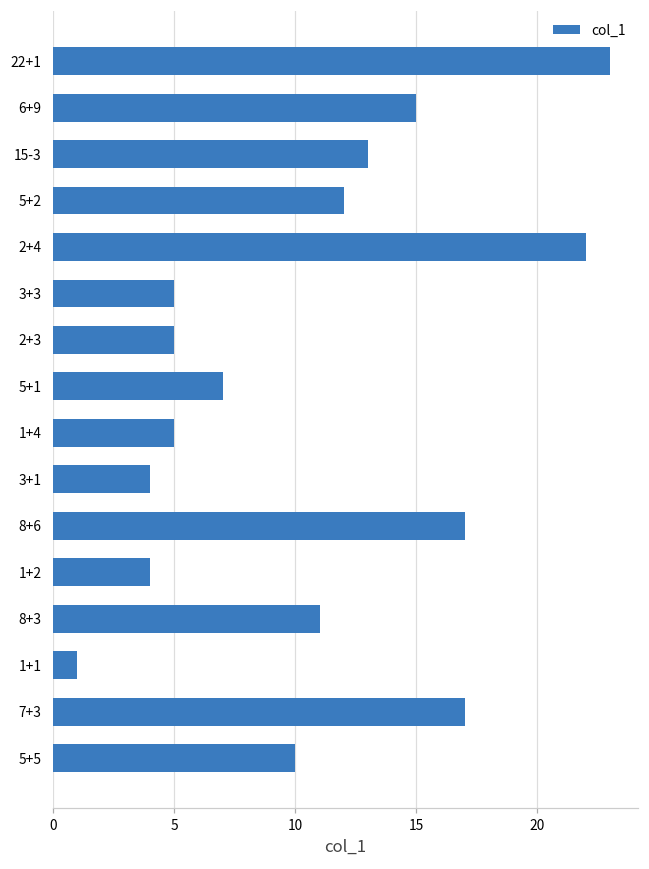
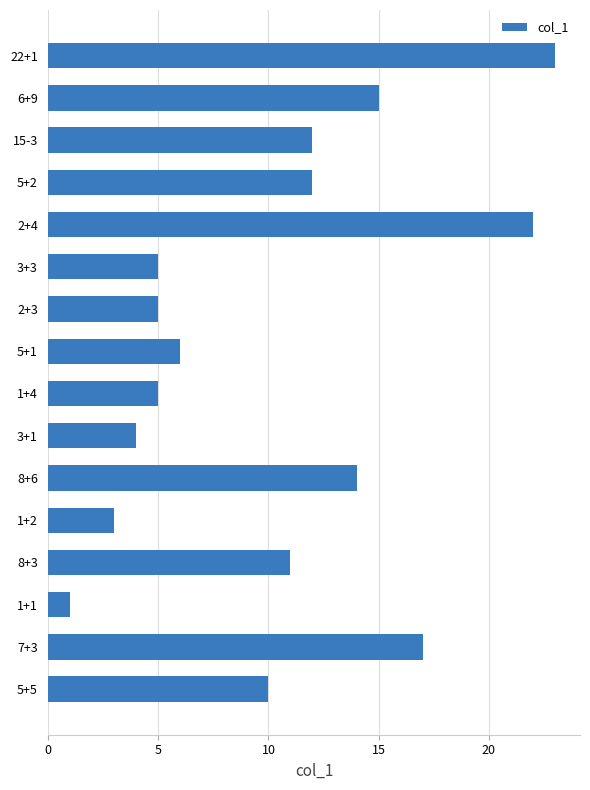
  {
    "22+1": 23,
    "6+9": 15,
-   "15-3": 13,
+   "15-3": 12,
    "5+2": 12,
    "2+4": 22,
    "3+3": 5,
    "2+3": 5,
-   "5+1": 7,
+   "5+1": 6,
    "1+4": 5,
    "3+1": 4,
-   "8+6": 17,
-   "1+2": 4,
+   "8+6": 14,
+   "1+2": 3,
    "8+3": 11,
    "1+1": 1,
    "7+3": 17,
    "5+5": 10
  }
